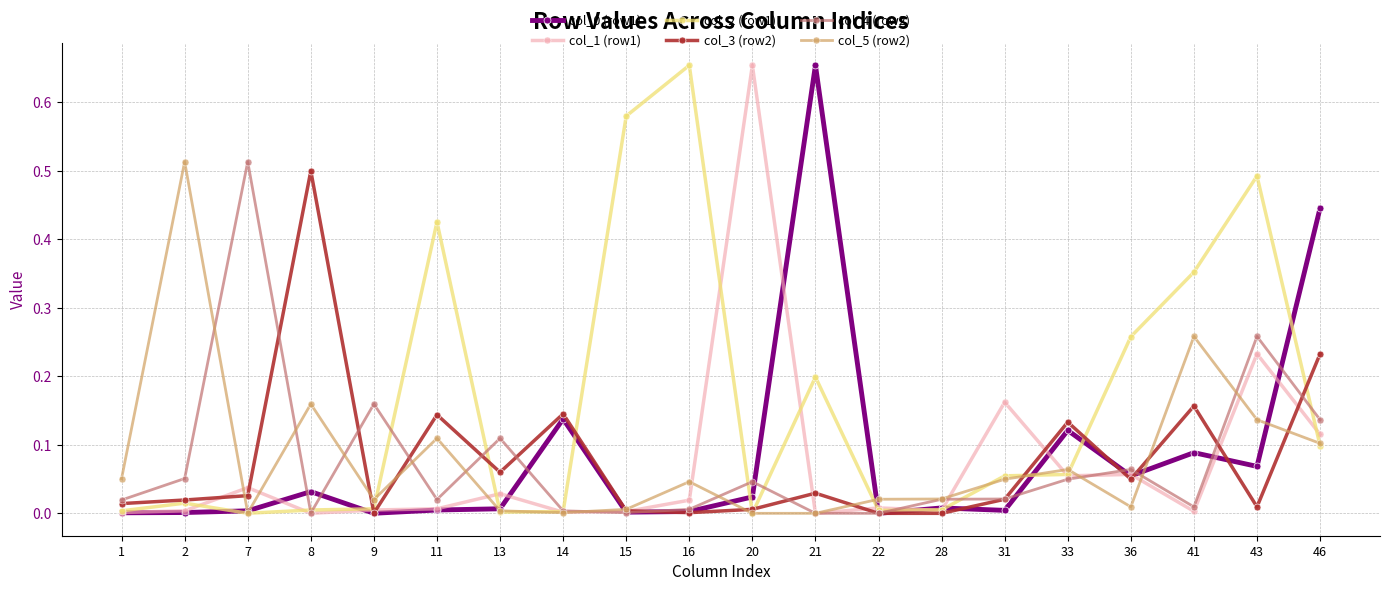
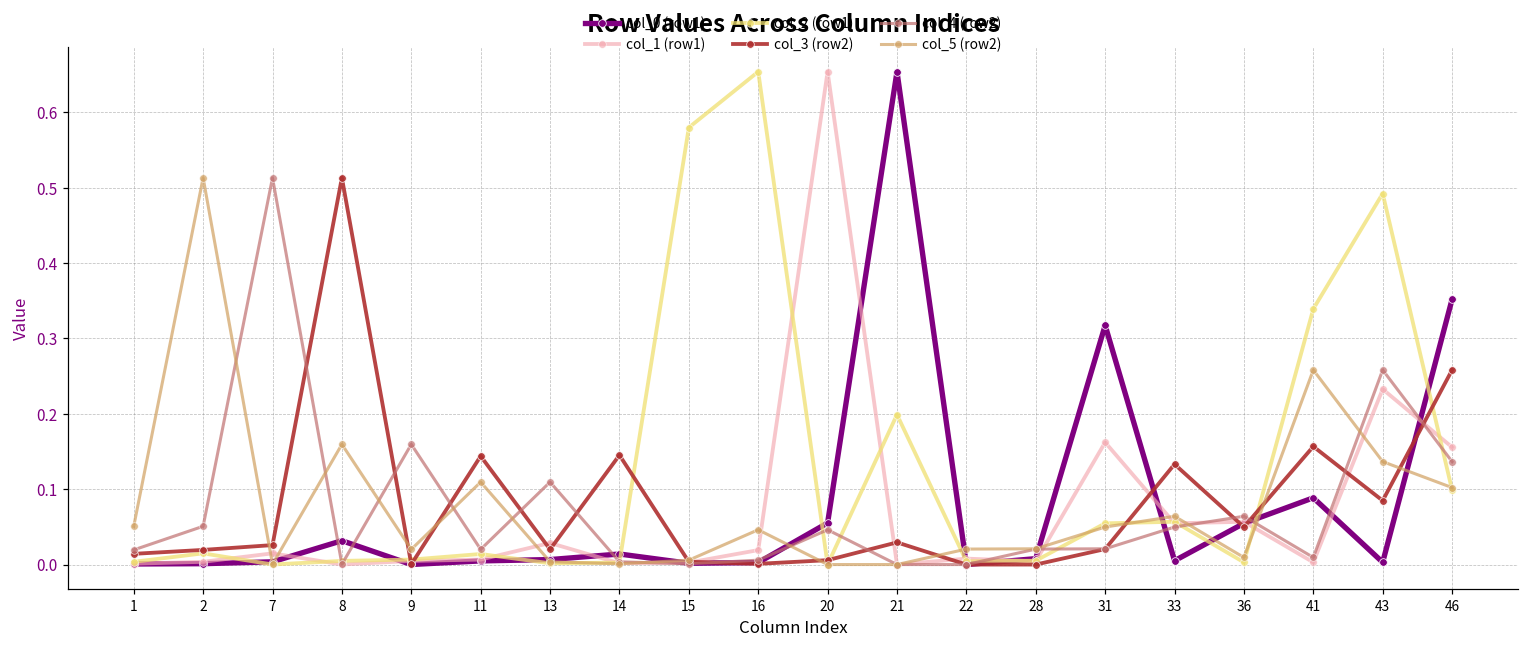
  {
    "col_0 (row1)": {
      "8": 0.03,
-     "14": 0.14,
-     "20": 0.02,
+     "14": 0.01,
+     "20": 0.06,
      "21": 0.65,
-     "31": 0.00,
-     "33": 0.12,
+     "31": 0.32,
+     "33": 0.01,
      "41": 0.09,
-     "43": 0.07,
-     "46": 0.45
+     "43": 0.00,
+     "46": 0.35
    },
    "col_1 (row1)": {
-     "7": 0.04,
+     "7": 0.01,
      "13": 0.03,
      "16": 0.02,
      "20": 0.65,
      "31": 0.16,
      "41": 0.00,
      "43": 0.23,
-     "46": 0.12
+     "46": 0.16
    },
    "col_2 (row1)": {
      "2": 0.01,
      "8": 0.00,
-     "11": 0.43,
+     "11": 0.01,
      "15": 0.58,
      "16": 0.65,
      "21": 0.20,
      "31": 0.05,
-     "36": 0.26,
-     "41": 0.35,
+     "36": 0.00,
+     "41": 0.34,
      "43": 0.49
    },
    "col_3 (row2)": {
      "1": 0.01,
      "2": 0.02,
      "7": 0.03,
-     "8": 0.50,
+     "8": 0.51,
      "11": 0.14,
-     "13": 0.06,
+     "13": 0.02,
      "14": 0.15,
      "20": 0.01,
      "21": 0.03,
      "28": 0.00,
      "33": 0.13,
      "36": 0.05,
      "41": 0.16,
-     "43": 0.01,
-     "46": 0.23
+     "43": 0.08,
+     "46": 0.26
    }
  }
